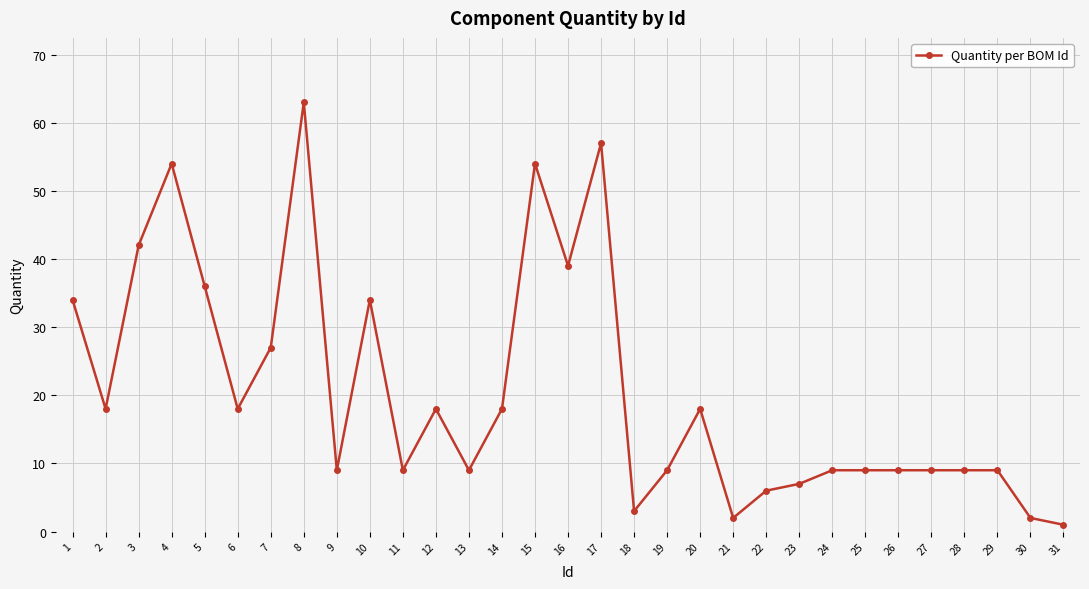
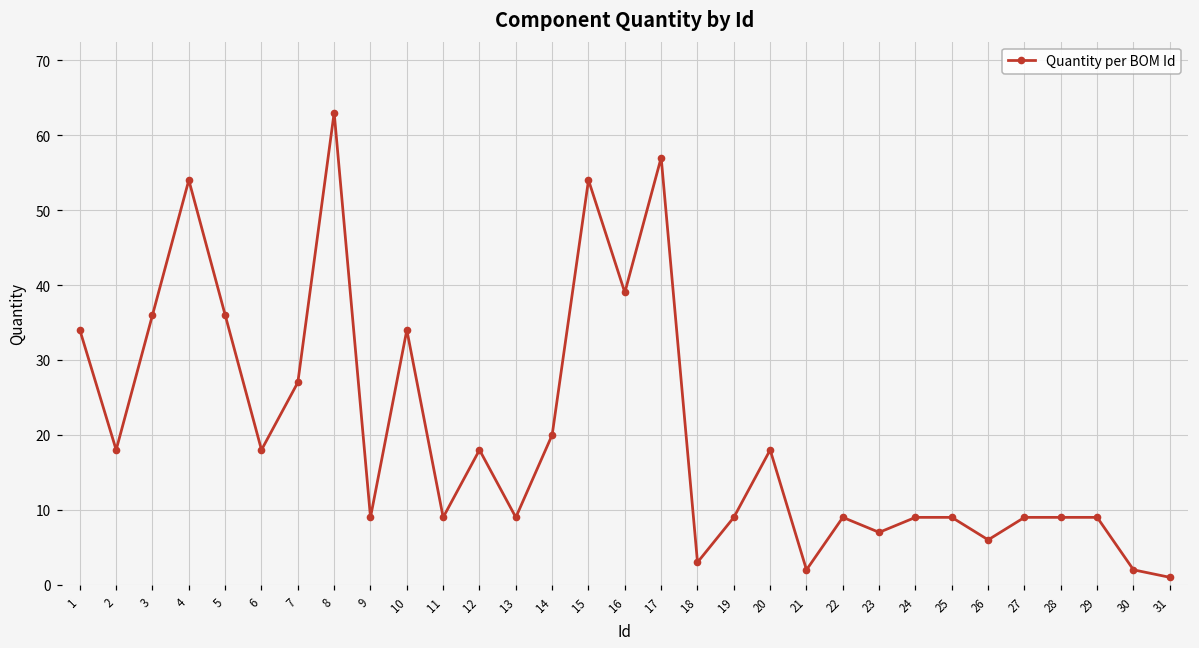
  {
    "1": 34,
    "2": 18,
-   "3": 42,
+   "3": 36,
    "4": 54,
    "5": 36,
    "6": 18,
    "7": 27,
    "8": 63,
    "9": 9,
    "10": 34,
    "11": 9,
    "12": 18,
    "13": 9,
-   "14": 18,
+   "14": 20,
    "15": 54,
    "16": 39,
    "17": 57,
    "18": 3,
    "19": 9,
    "20": 18,
    "21": 2,
-   "22": 6,
+   "22": 9,
    "23": 7,
    "24": 9,
    "25": 9,
-   "26": 9,
+   "26": 6,
    "27": 9,
    "28": 9,
    "29": 9,
    "30": 2,
    "31": 1
  }
